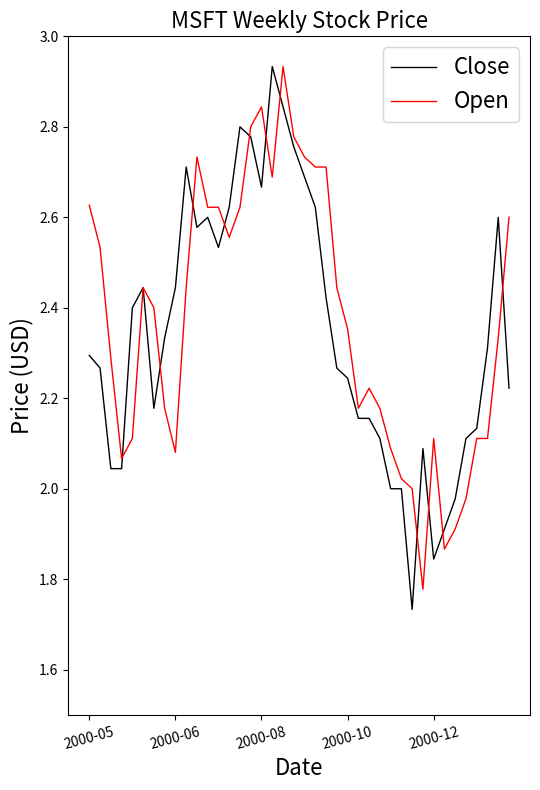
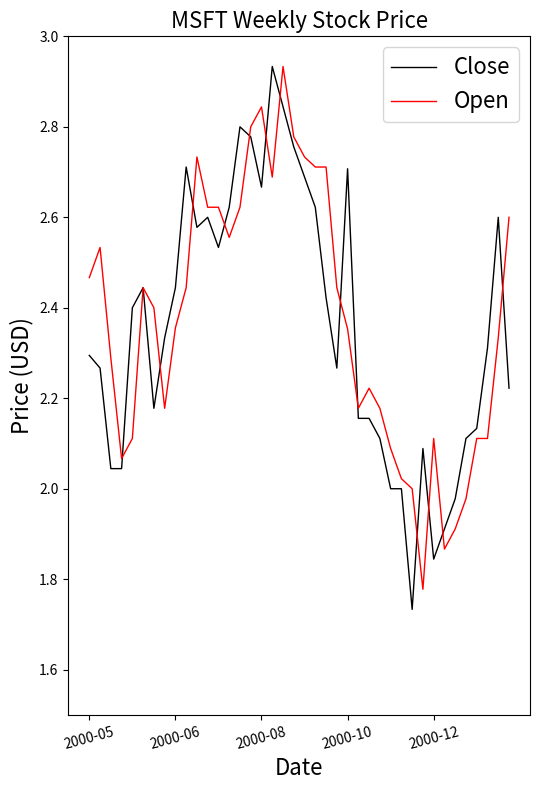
  {
    "Close": {
      "2000-05": 2.29,
      "2000-06": 2.44,
      "2000-08": 2.67,
-     "2000-10": 2.24,
+     "2000-10": 2.71,
      "2000-12": 1.84
    },
    "Open": {
-     "2000-05": 2.63,
-     "2000-06": 2.08,
+     "2000-05": 2.47,
+     "2000-06": 2.36,
      "2000-08": 2.84,
      "2000-10": 2.35,
      "2000-12": 2.11
    }
  }
